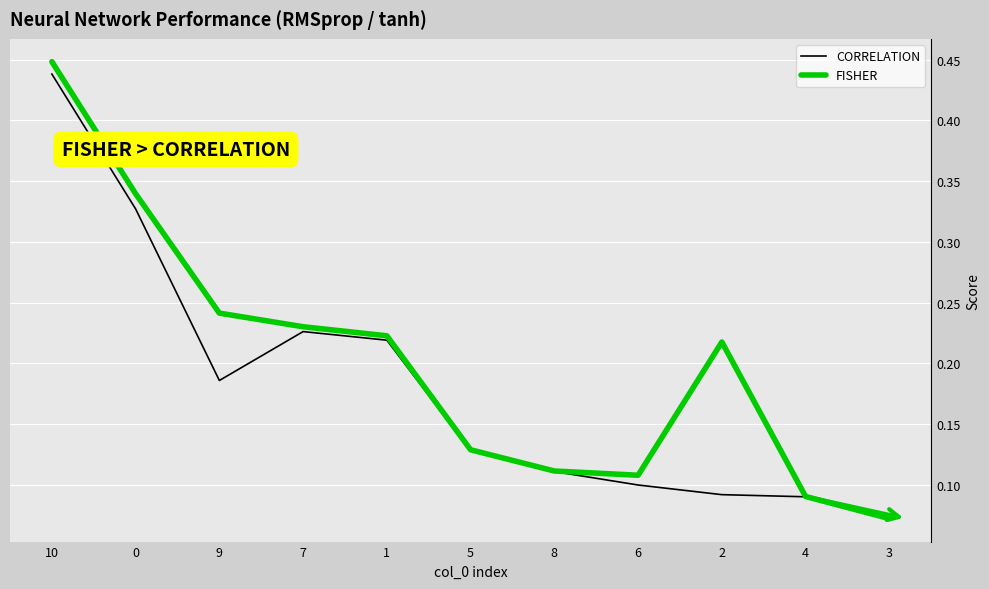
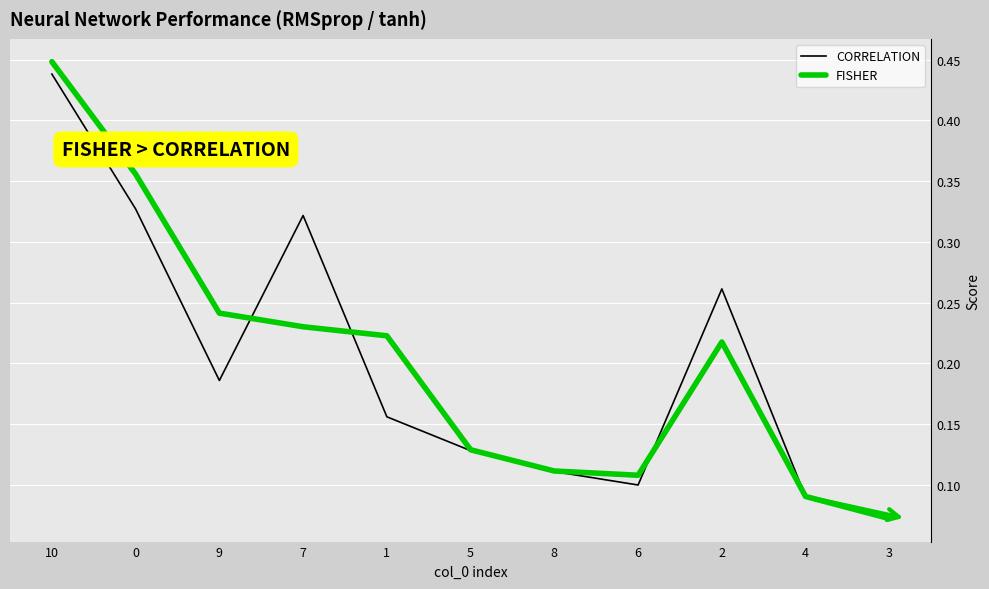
  {
    "CORRELATION": {
      "10": 0.438,
      "0": 0.327,
      "9": 0.186,
-     "7": 0.226,
-     "1": 0.219,
+     "7": 0.322,
+     "1": 0.156,
      "6": 0.100,
-     "2": 0.092
+     "2": 0.261
    },
    "FISHER": {
      "10": 0.448,
-     "0": 0.340,
+     "0": 0.356,
      "9": 0.241,
      "7": 0.230,
      "1": 0.223,
      "6": 0.108,
      "2": 0.218
    }
  }
